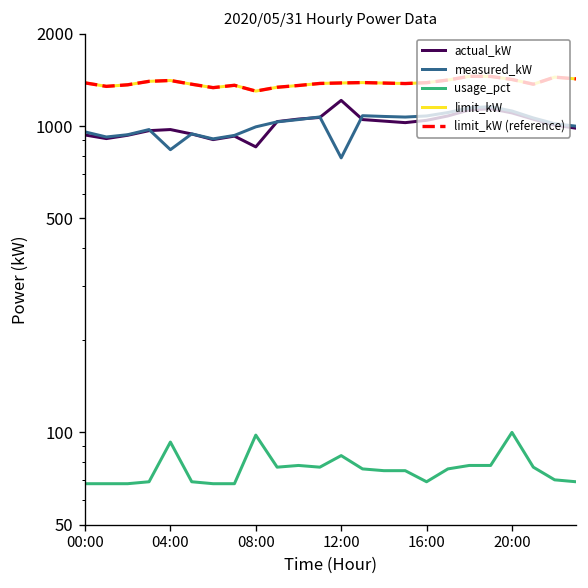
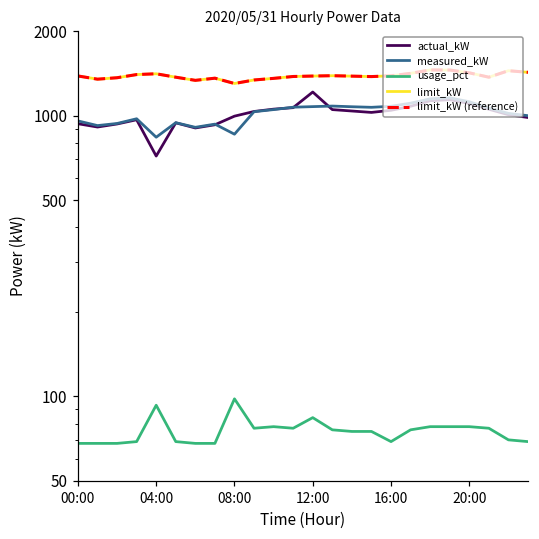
  {
    "actual_kW": {
      "00:00": 940,
-     "04:00": 980,
-     "08:00": 860,
+     "04:00": 720,
+     "08:00": 1000,
      "12:00": 1200
    },
    "measured_kW": {
      "00:00": 960,
      "04:00": 840,
-     "08:00": 1000,
-     "12:00": 790
+     "08:00": 860,
+     "12:00": 1080
    },
    "usage_pct": {
      "00:00": 68,
      "04:00": 93,
      "08:00": 98,
      "12:00": 84,
      "16:00": 69,
-     "20:00": 100
+     "20:00": 78
    },
    "limit_kW (reference)": {
      "00:00": 1400,
      "04:00": 1400,
      "08:00": 1300,
      "12:00": 1400
    }
  }
